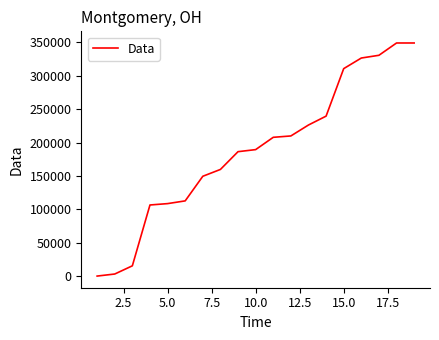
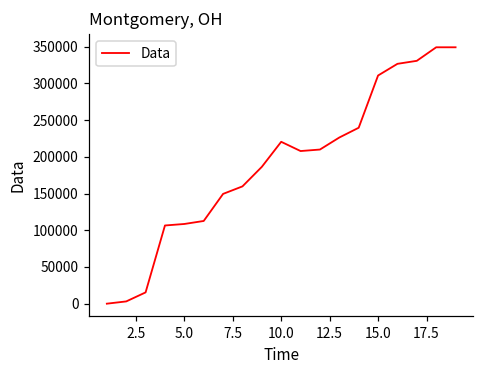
  {
    "5.0": 110000,
-   "10.0": 190000,
+   "10.0": 220000,
    "15.0": 310000
  }
